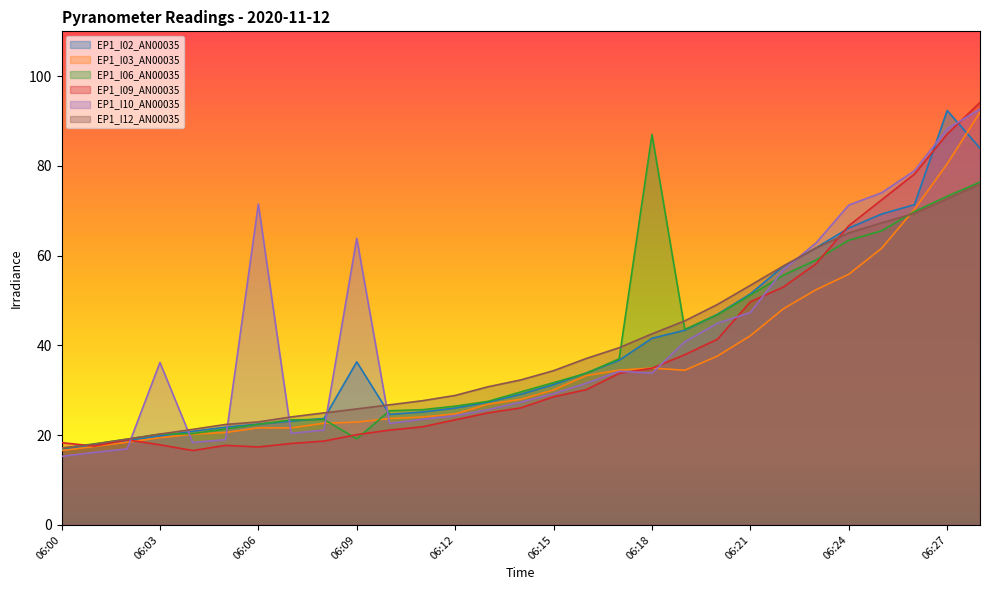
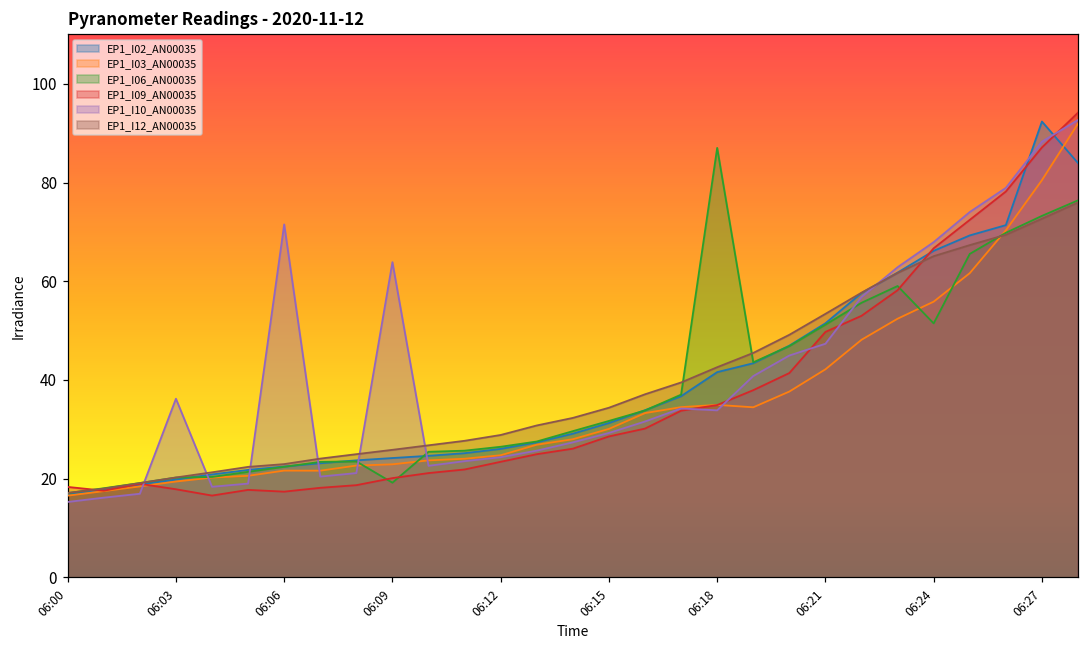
  {
    "EP1_I02_AN00035": {
-     "06:09": 36,
+     "06:09": 24,
      "06:18": 42,
      "06:27": 92
    },
    "EP1_I06_AN00035": {
      "06:09": 19,
      "06:18": 87,
-     "06:24": 63,
+     "06:24": 51,
      "06:27": 73
    },
    "EP1_I10_AN00035": {
      "06:00": 15,
      "06:03": 36,
      "06:06": 72,
      "06:09": 64,
      "06:15": 29,
      "06:18": 34,
      "06:21": 47,
-     "06:24": 71,
+     "06:24": 68,
      "06:27": 88
    }
  }
